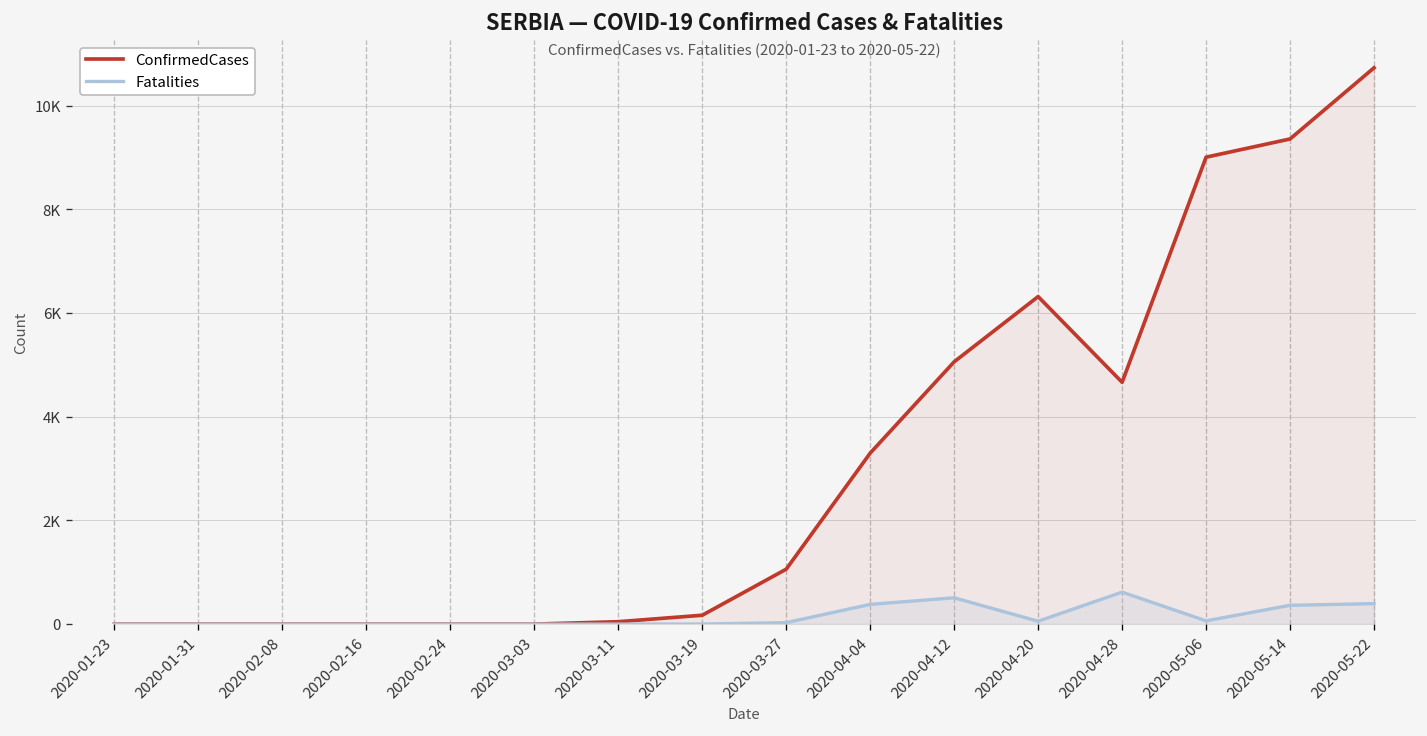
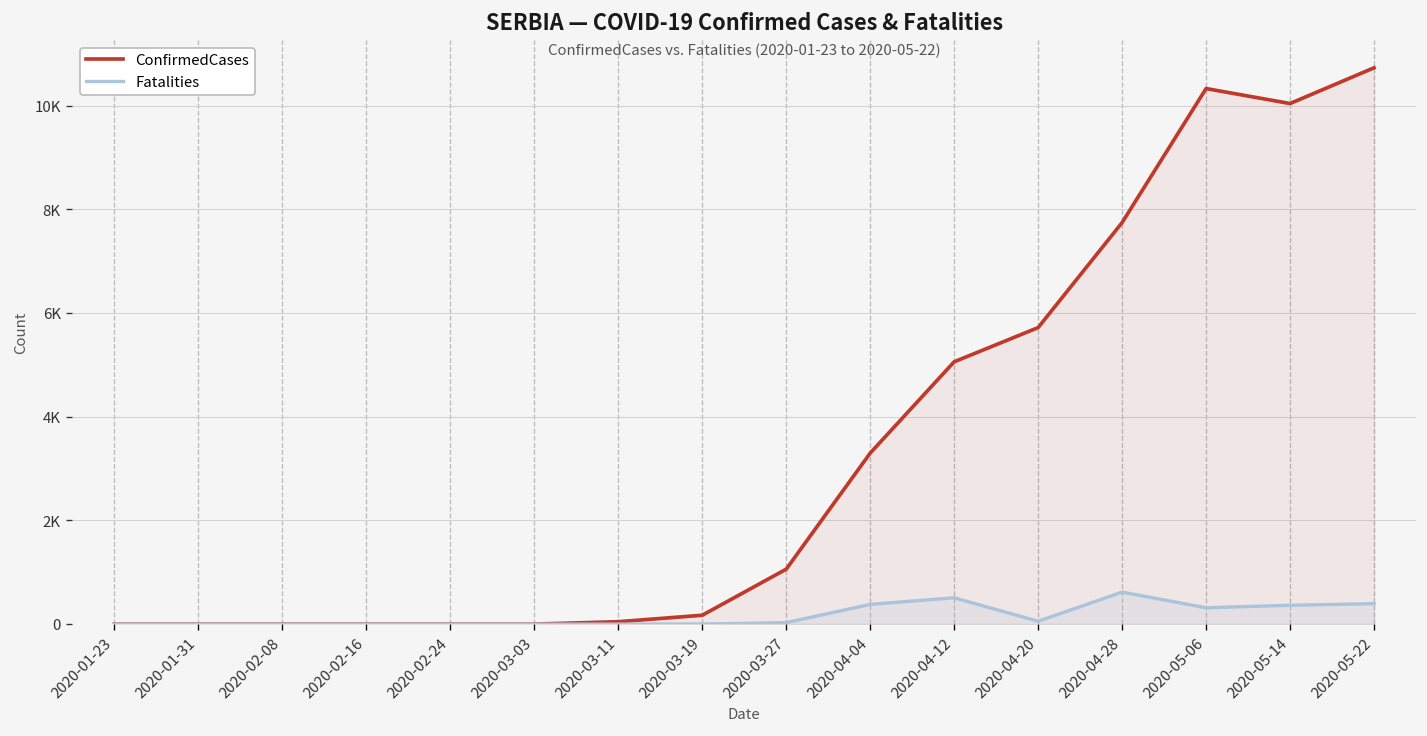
  {
    "ConfirmedCases": {
      "2020-03-19": 200,
      "2020-03-27": 1100,
      "2020-04-04": 3300,
      "2020-04-12": 5100,
-     "2020-04-20": 6300,
-     "2020-04-28": 4700,
-     "2020-05-06": 9000,
-     "2020-05-14": 9400,
+     "2020-04-20": 5700,
+     "2020-04-28": 7700,
+     "2020-05-06": 10300,
+     "2020-05-14": 10000,
      "2020-05-22": 10700
    },
    "Fatalities": {
      "2020-03-19": 0,
      "2020-03-27": 0,
      "2020-04-04": 400,
      "2020-04-12": 500,
      "2020-04-20": 100,
      "2020-04-28": 600,
-     "2020-05-06": 100,
+     "2020-05-06": 300,
      "2020-05-14": 400,
      "2020-05-22": 400
    }
  }
